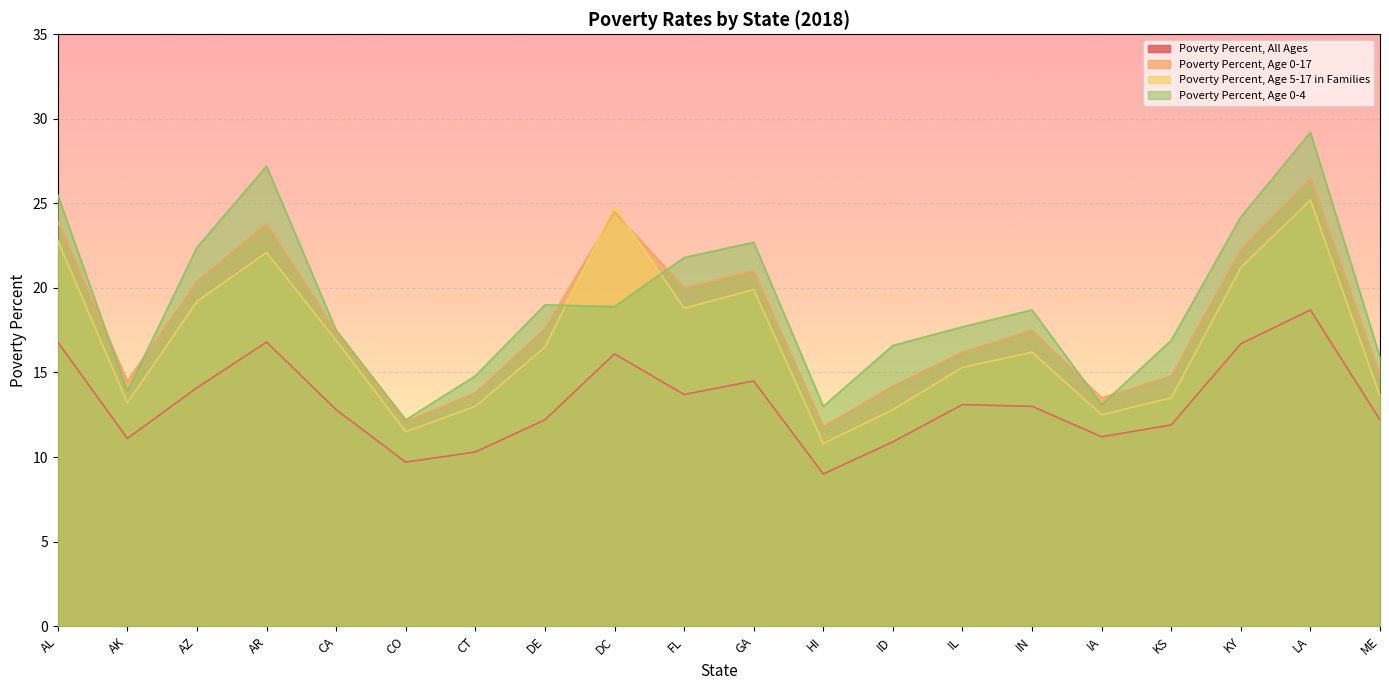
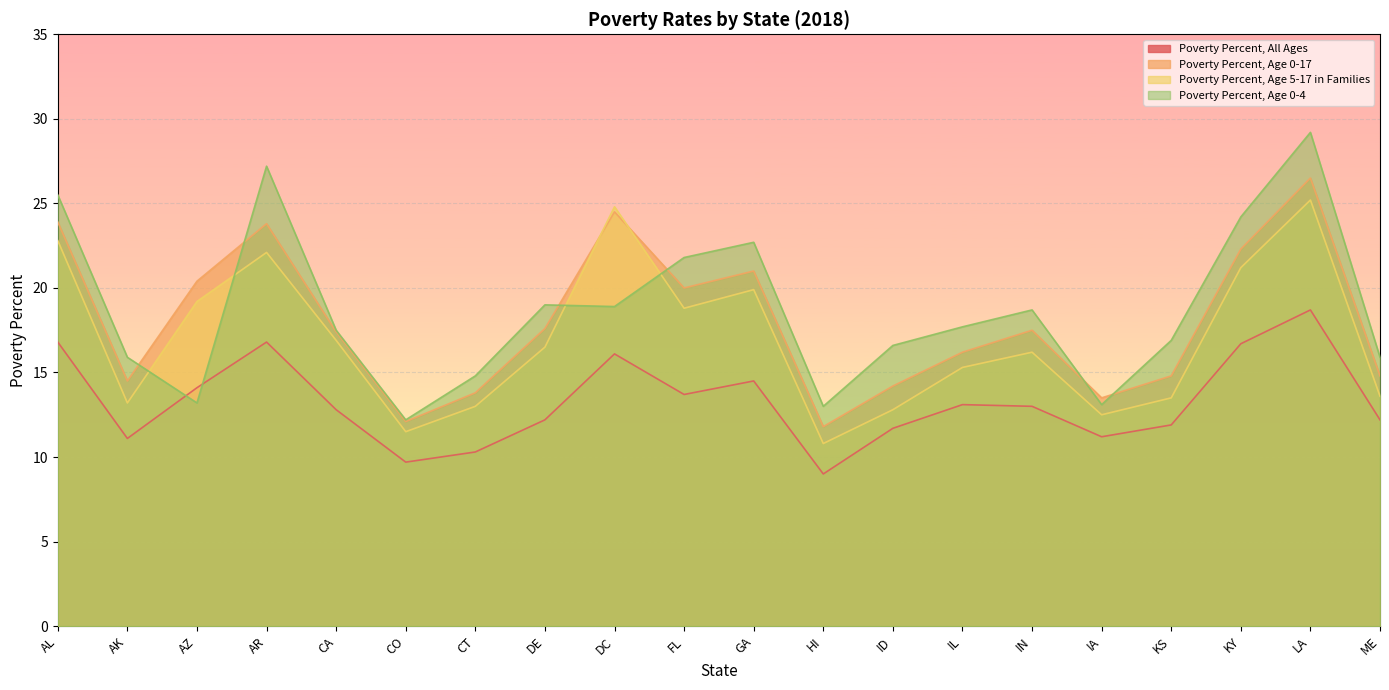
  {
    "Poverty Percent, All Ages": {
      "AL": 16.8,
      "AK": 11.1,
      "AZ": 14.1,
      "AR": 16.8,
      "CA": 12.8,
      "CO": 9.7,
      "CT": 10.3,
      "DE": 12.2,
      "DC": 16.1,
      "FL": 13.7,
      "GA": 14.5,
      "HI": 9.0,
-     "ID": 10.9,
+     "ID": 11.7,
      "IL": 13.1,
      "IN": 13.0,
      "IA": 11.2,
      "KS": 11.9,
      "KY": 16.7,
      "LA": 18.7,
      "ME": 12.2
    },
    "Poverty Percent, Age 0-4": {
      "AL": 25.5,
-     "AK": 13.9,
-     "AZ": 22.4,
+     "AK": 15.9,
+     "AZ": 13.2,
      "AR": 27.2,
      "CT": 14.8,
      "DE": 19.0,
      "DC": 18.9,
      "FL": 21.8,
      "GA": 22.7,
      "HI": 13.0,
      "ID": 16.6,
      "IL": 17.7,
      "IN": 18.7,
      "IA": 13.1,
      "KS": 16.9,
      "KY": 24.2,
      "LA": 29.2,
      "ME": 15.9
    }
  }
